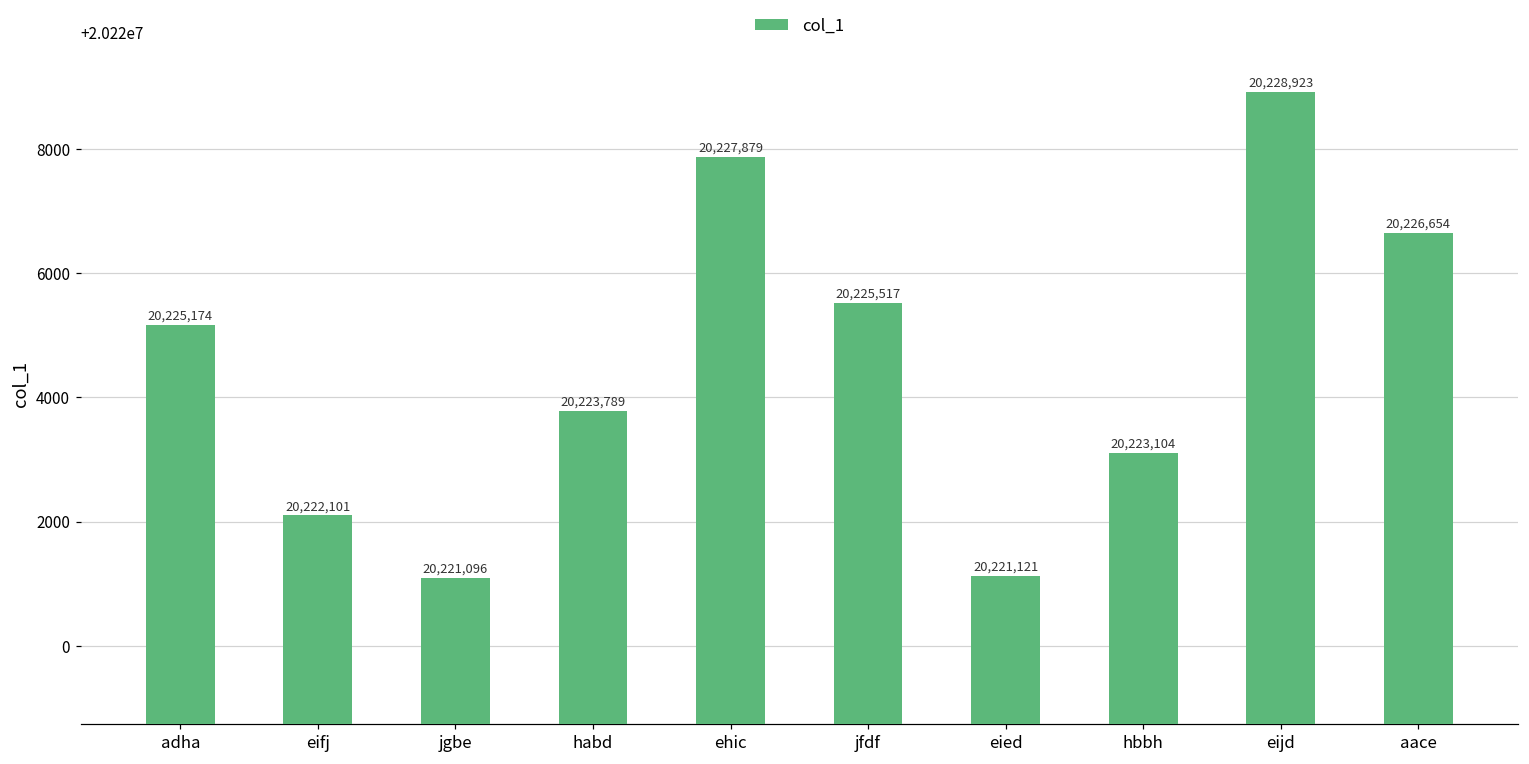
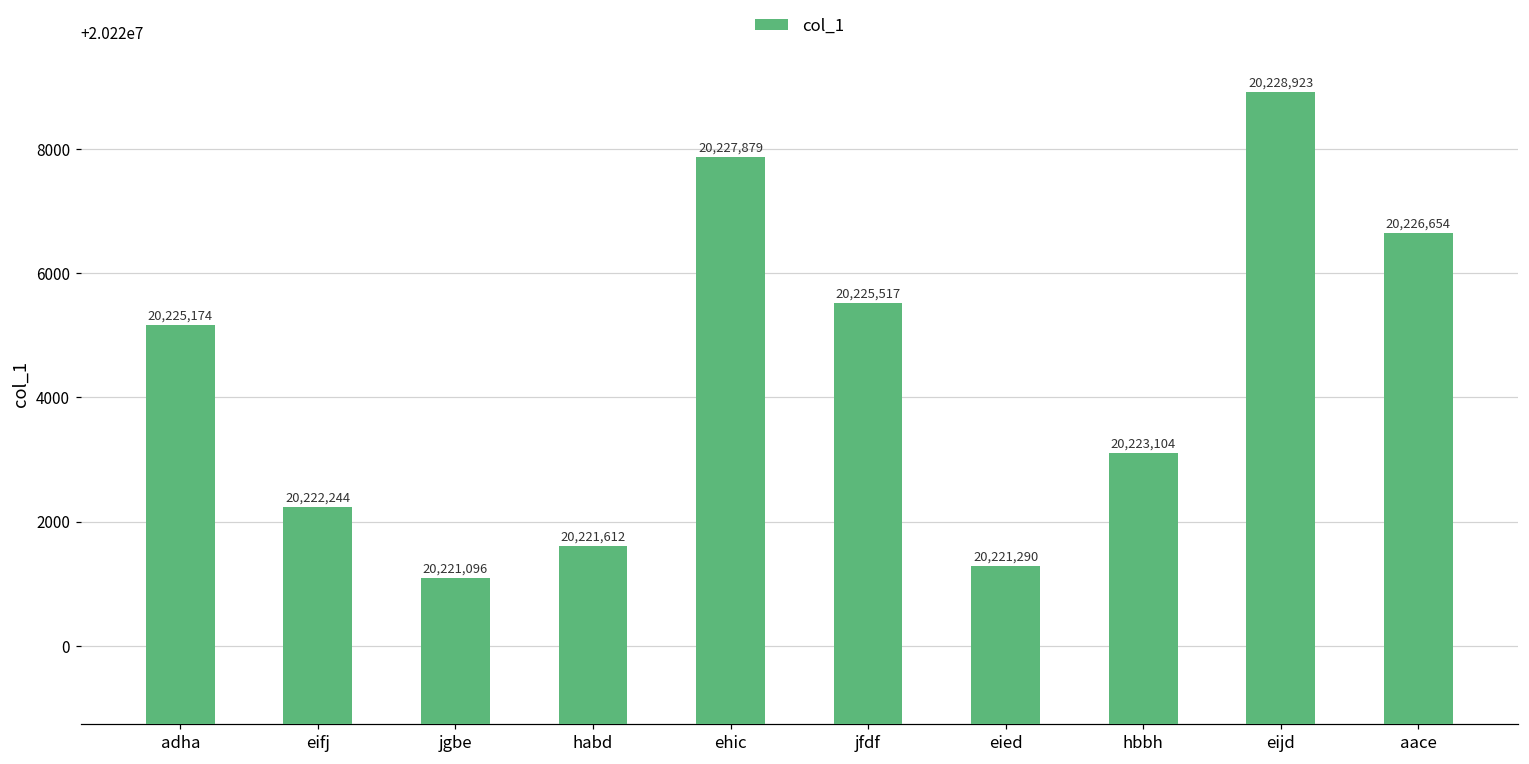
  {
    "adha": "20,225,174",
-   "eifj": "20,222,101",
+   "eifj": "20,222,244",
    "jgbe": "20,221,096",
-   "habd": "20,223,789",
+   "habd": "20,221,612",
    "ehic": "20,227,879",
    "jfdf": "20,225,517",
-   "eied": "20,221,121",
+   "eied": "20,221,290",
    "hbbh": "20,223,104",
    "eijd": "20,228,923",
    "aace": "20,226,654"
  }
